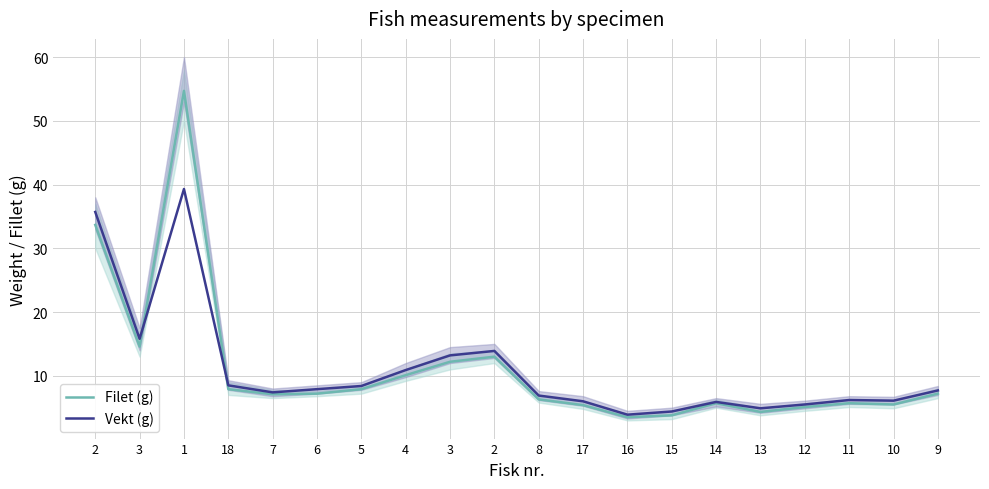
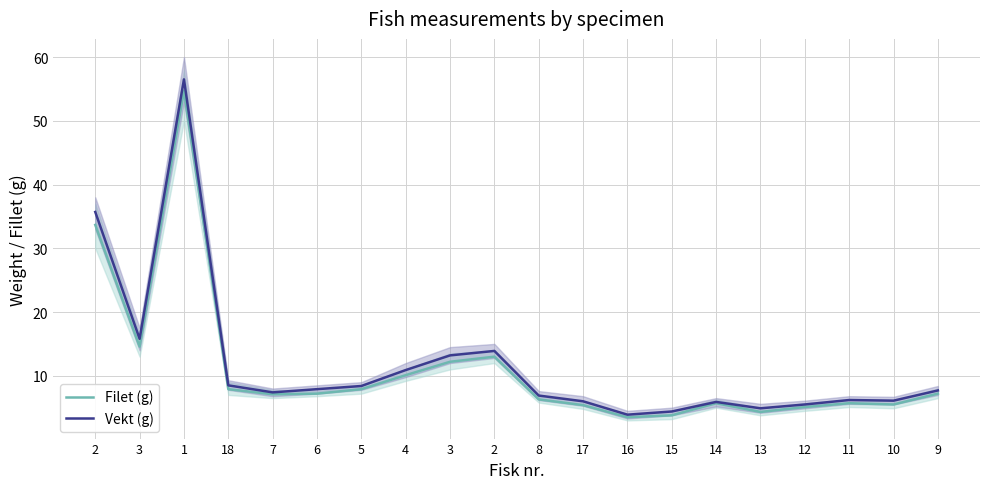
  {
    "Vekt (g)": {
-     "1": 39,
+     "1": 57,
      "18": 9
    }
  }
